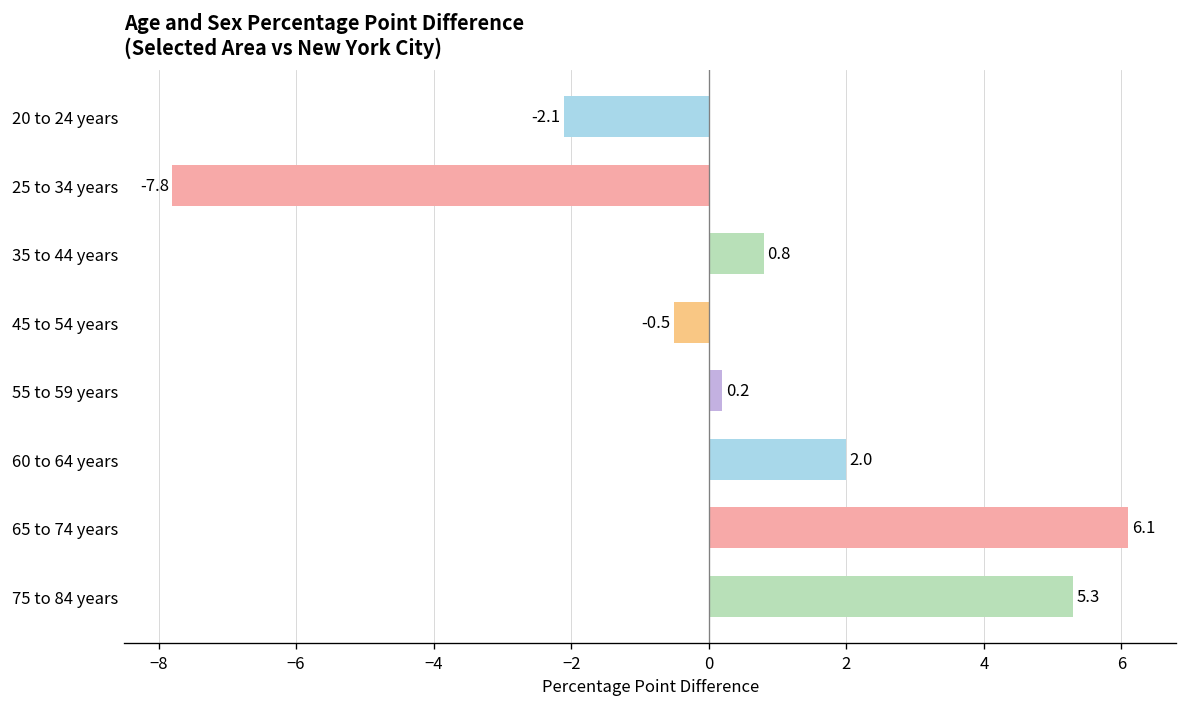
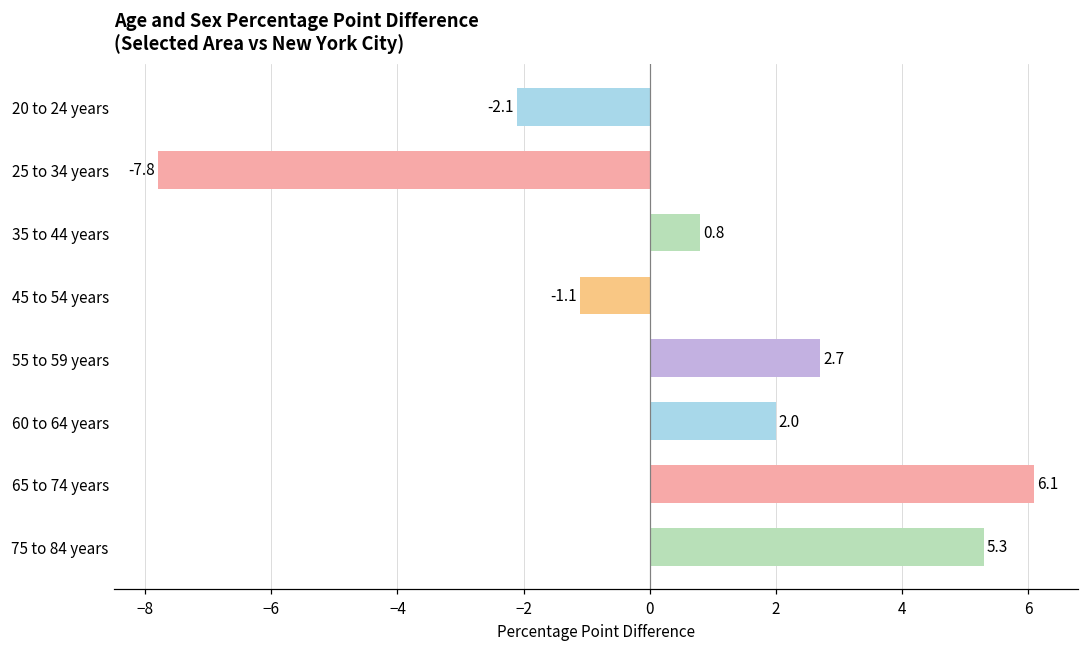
  {
    "20 to 24 years": -2.1,
    "25 to 34 years": -7.8,
    "35 to 44 years": 0.8,
-   "45 to 54 years": -0.5,
-   "55 to 59 years": 0.2,
+   "45 to 54 years": -1.1,
+   "55 to 59 years": 2.7,
    "60 to 64 years": 2.0,
    "65 to 74 years": 6.1,
    "75 to 84 years": 5.3
  }
